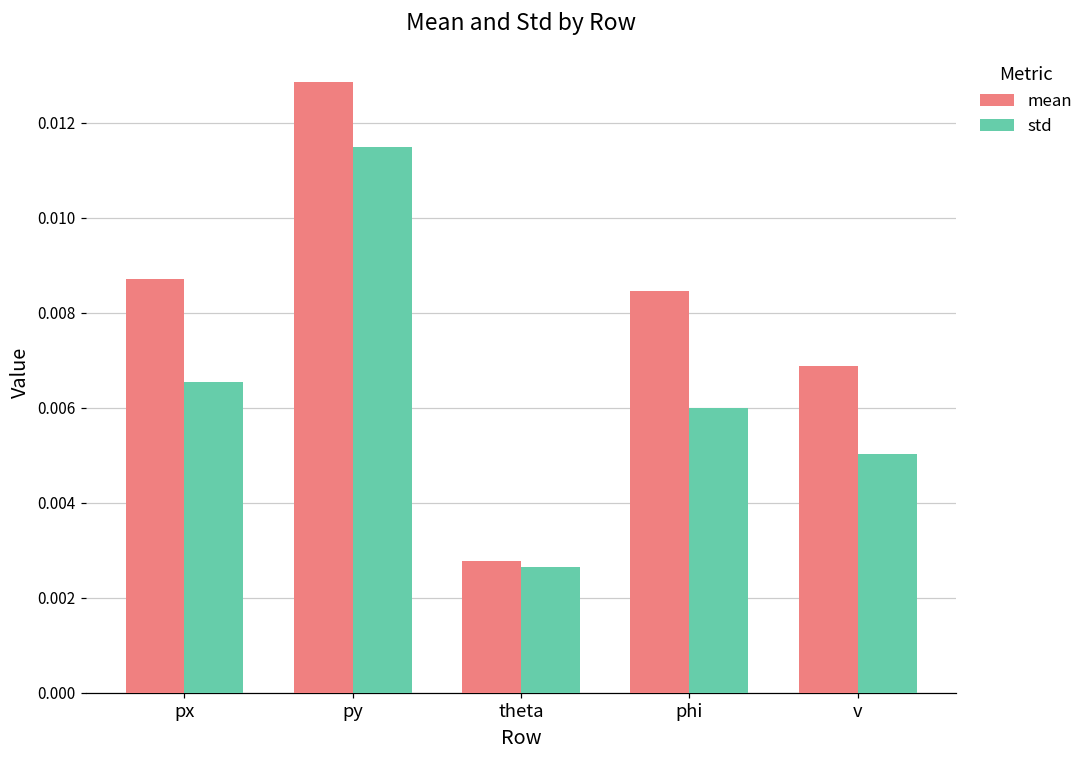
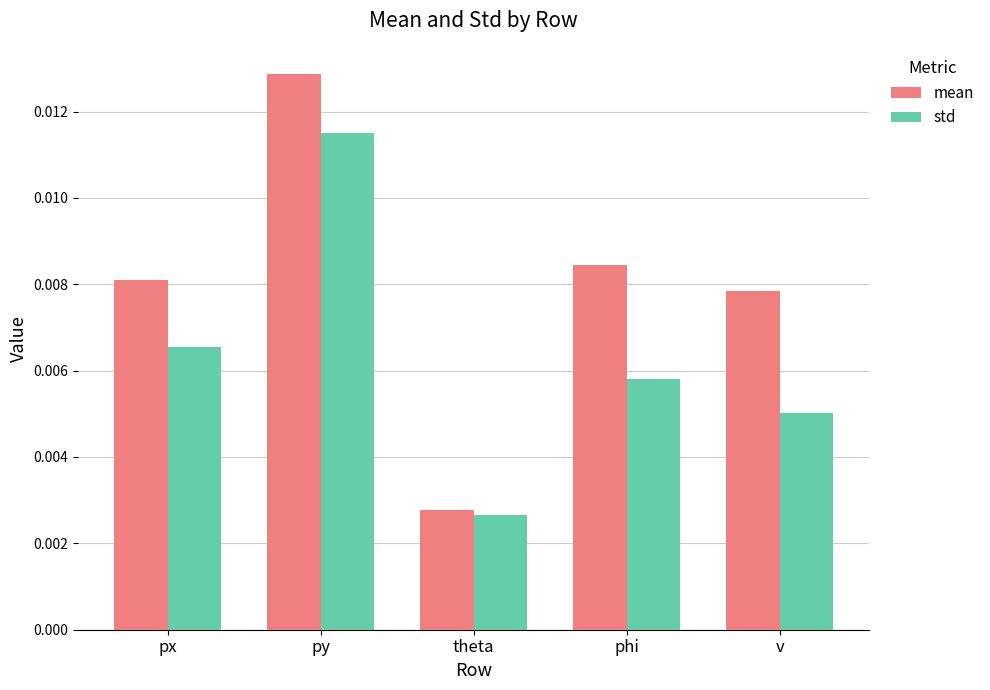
  {
    "mean": {
-     "px": 0.0087,
+     "px": 0.0081,
      "py": 0.0129,
      "theta": 0.0028,
      "phi": 0.0084,
-     "v": 0.0069
+     "v": 0.0078
    },
    "std": {
      "px": 0.0065,
      "py": 0.0115,
      "theta": 0.0027,
-     "phi": 0.0060,
+     "phi": 0.0058,
      "v": 0.0050
    }
  }
